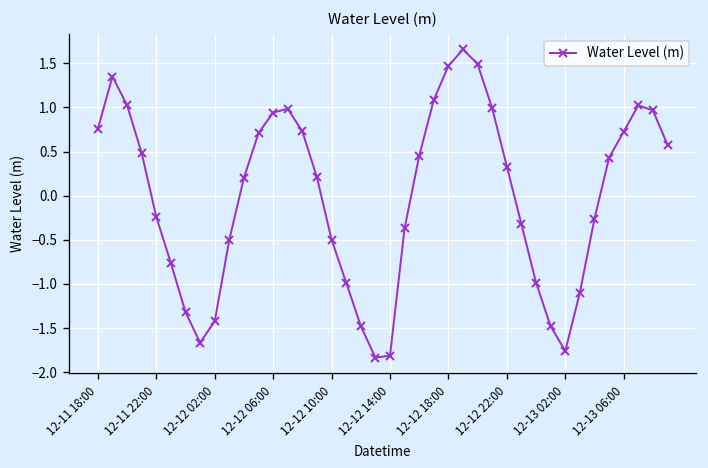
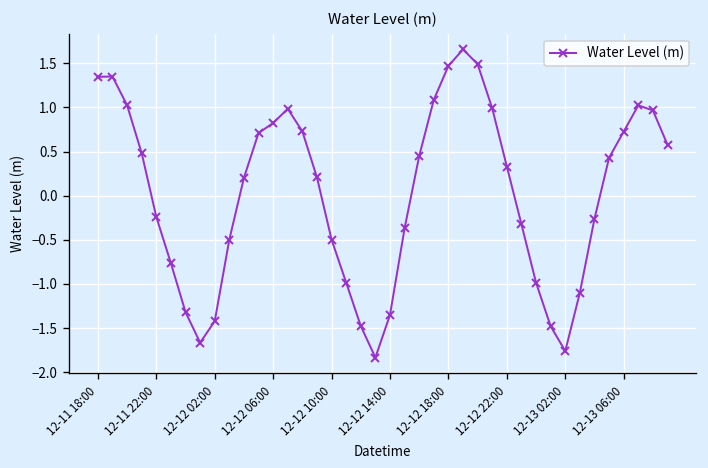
  {
-   "12-11 18:00": 0.8,
+   "12-11 18:00": 1.3,
    "12-11 22:00": -0.2,
    "12-12 02:00": -1.4,
-   "12-12 06:00": 0.9,
+   "12-12 06:00": 0.8,
    "12-12 10:00": -0.5,
-   "12-12 14:00": -1.8,
+   "12-12 14:00": -1.4,
    "12-12 18:00": 1.5,
    "12-12 22:00": 0.3,
    "12-13 02:00": -1.8,
    "12-13 06:00": 0.7
  }
